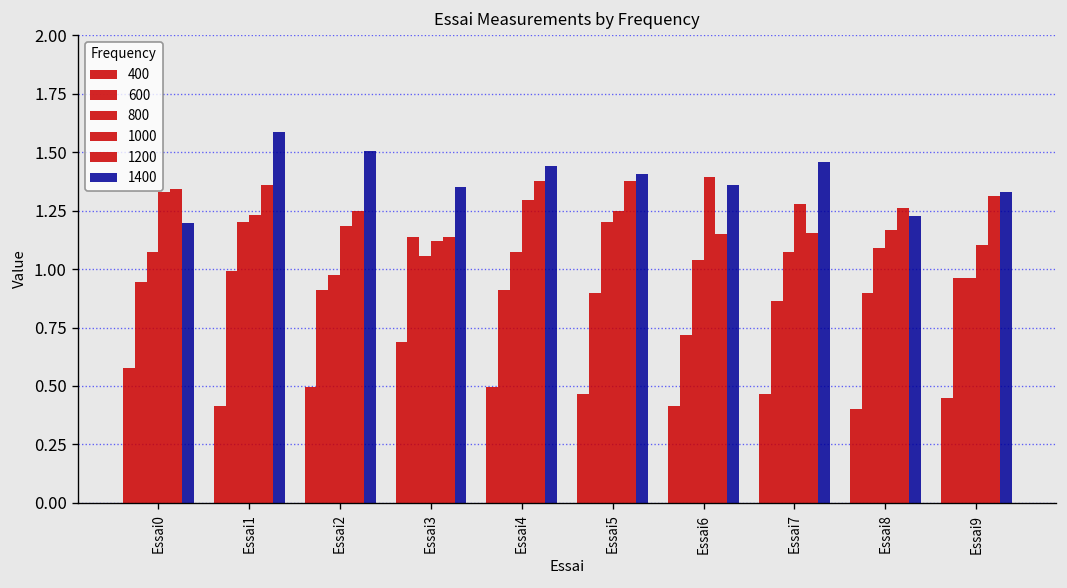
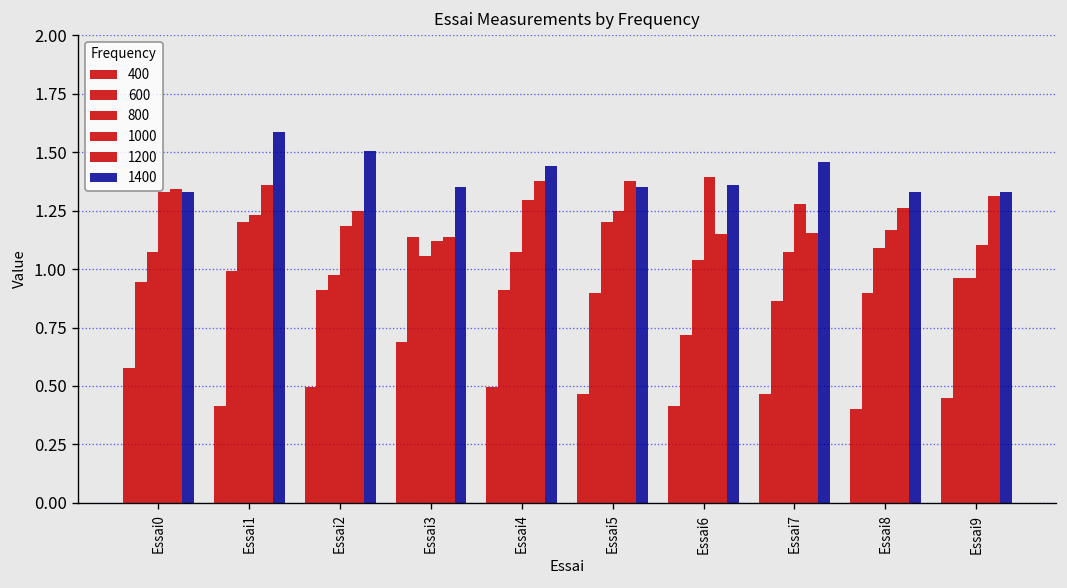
  {
    "1400": {
-     "Essai0": 1.20,
+     "Essai0": 1.33,
      "Essai1": 1.58,
      "Essai2": 1.51,
      "Essai3": 1.35,
      "Essai4": 1.44,
-     "Essai5": 1.41,
+     "Essai5": 1.35,
      "Essai6": 1.36,
      "Essai7": 1.46,
-     "Essai8": 1.22,
+     "Essai8": 1.33,
      "Essai9": 1.33
    }
  }
